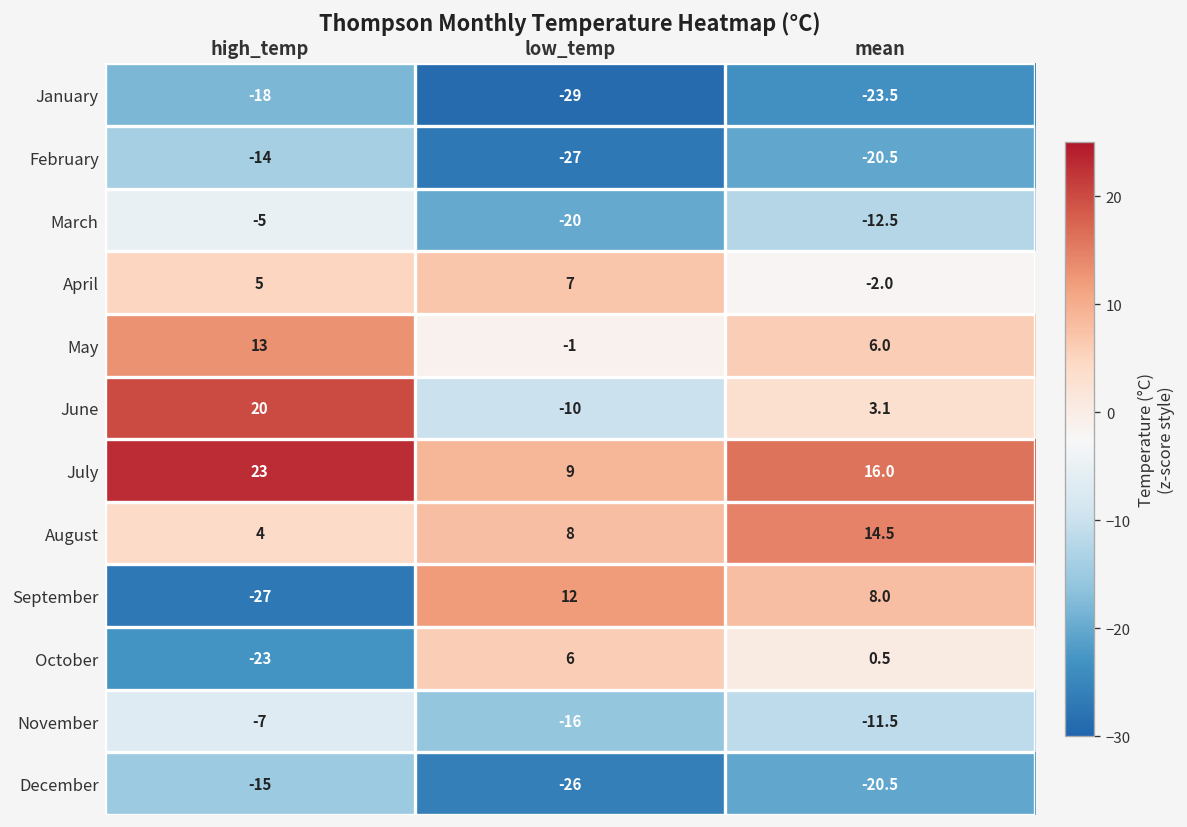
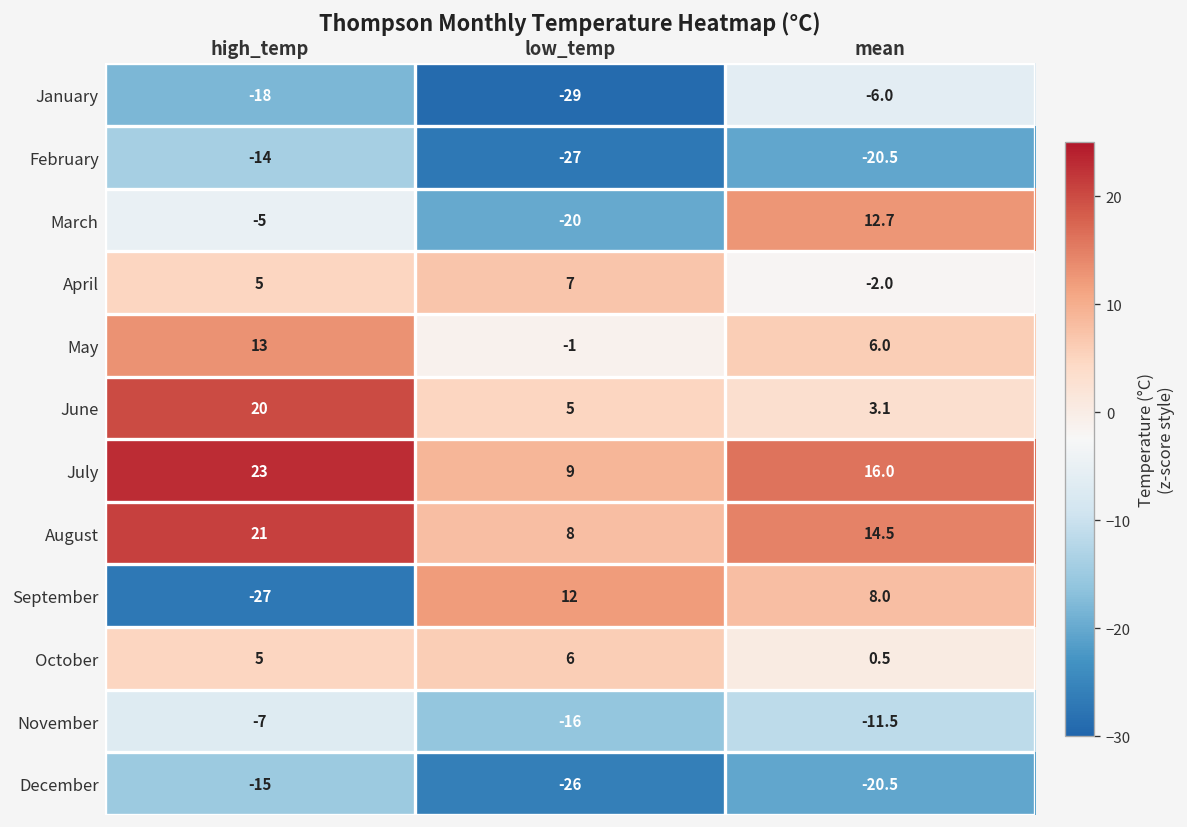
  {
    "January": {
      "high_temp": -18,
      "low_temp": -29,
-     "mean": -23.5
+     "mean": -6.0
    },
    "February": {
      "high_temp": -14,
      "low_temp": -27,
      "mean": -20.5
    },
    "March": {
      "high_temp": -5,
      "low_temp": -20,
-     "mean": -12.5
+     "mean": 12.7
    },
    "April": {
      "high_temp": 5,
      "low_temp": 7,
      "mean": -2.0
    },
    "May": {
      "high_temp": 13,
      "low_temp": -1,
      "mean": 6.0
    },
    "June": {
      "high_temp": 20,
-     "low_temp": -10,
+     "low_temp": 5,
      "mean": 3.1
    },
    "July": {
      "high_temp": 23,
      "low_temp": 9,
      "mean": 16.0
    },
    "August": {
-     "high_temp": 4,
+     "high_temp": 21,
      "low_temp": 8,
      "mean": 14.5
    },
    "September": {
      "high_temp": -27,
      "low_temp": 12,
      "mean": 8.0
    },
    "October": {
-     "high_temp": -23,
+     "high_temp": 5,
      "low_temp": 6,
      "mean": 0.5
    },
    "November": {
      "high_temp": -7,
      "low_temp": -16,
      "mean": -11.5
    },
    "December": {
      "high_temp": -15,
      "low_temp": -26,
      "mean": -20.5
    }
  }
